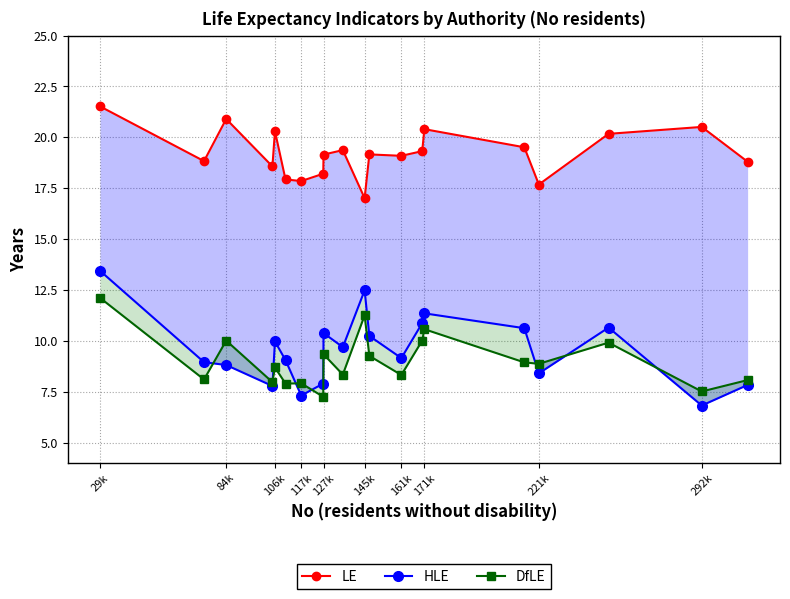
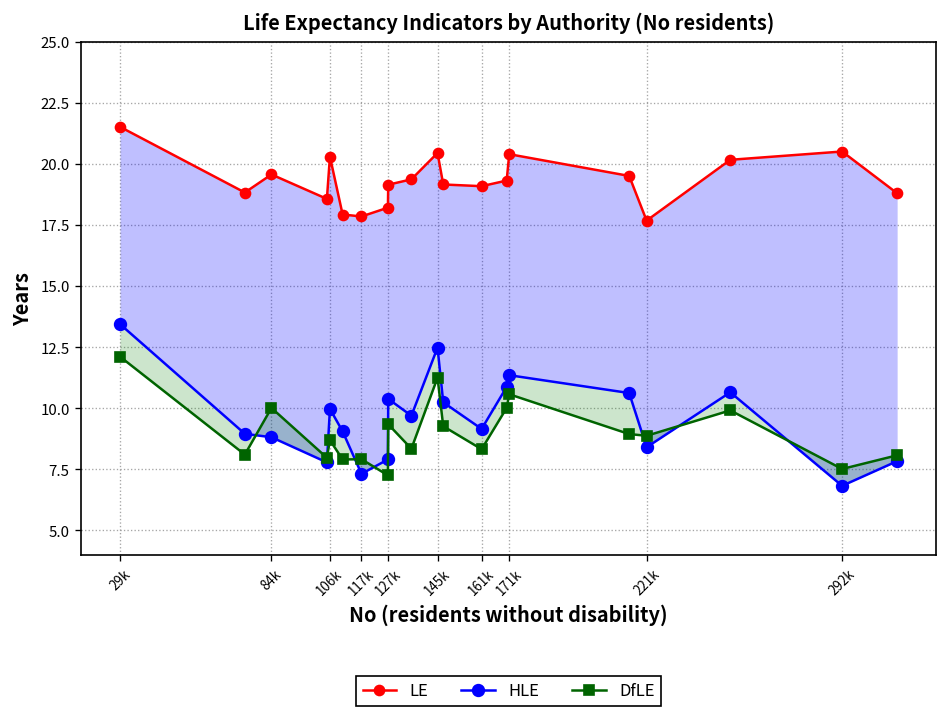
  {
    "LE": {
      "29k": 21.5,
-     "84k": 20.9,
+     "84k": 19.6,
      "106k": 20.3,
      "117k": 17.9,
      "127k": 19.2,
-     "145k": 17.0,
+     "145k": 20.5,
      "161k": 19.1,
      "171k": 20.4,
      "221k": 17.7,
      "292k": 20.5
    },
    "HLE": {
      "84k": 8.8,
      "117k": 7.3,
      "221k": 8.4,
      "292k": 6.8
    }
  }
